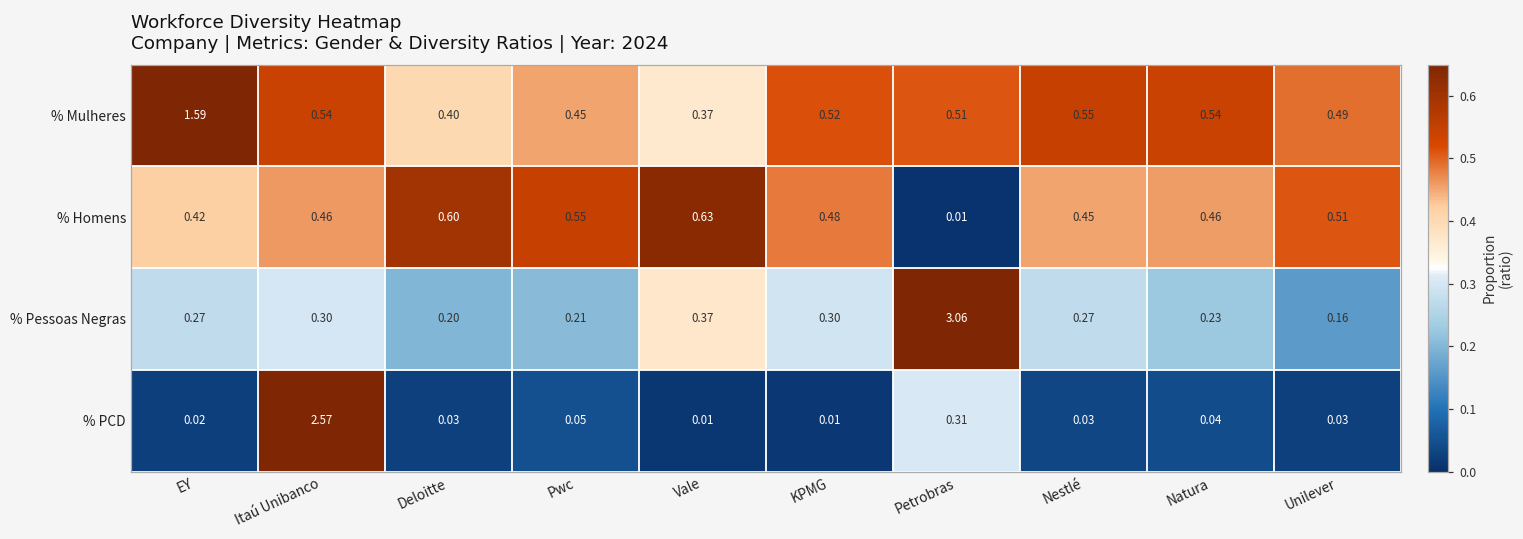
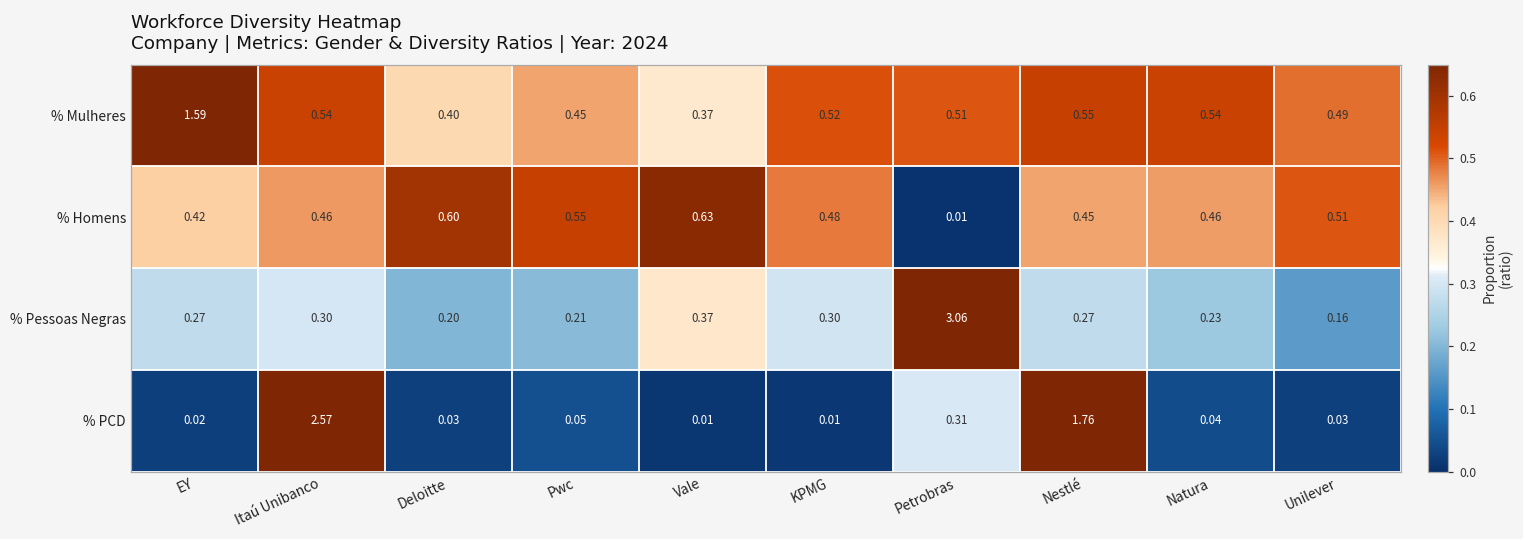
  {
    "% Mulheres": {
      "EY": 1.59,
      "Itaú Unibanco": 0.54,
      "Deloitte": 0.40,
      "Pwc": 0.45,
      "Vale": 0.37,
      "KPMG": 0.52,
      "Petrobras": 0.51,
      "Nestlé": 0.55,
      "Natura": 0.54,
      "Unilever": 0.49
    },
    "% Homens": {
      "EY": 0.42,
      "Itaú Unibanco": 0.46,
      "Deloitte": 0.60,
      "Pwc": 0.55,
      "Vale": 0.63,
      "KPMG": 0.48,
      "Petrobras": 0.01,
      "Nestlé": 0.45,
      "Natura": 0.46,
      "Unilever": 0.51
    },
    "% Pessoas Negras": {
      "EY": 0.27,
      "Itaú Unibanco": 0.30,
      "Deloitte": 0.20,
      "Pwc": 0.21,
      "Vale": 0.37,
      "KPMG": 0.30,
      "Petrobras": 3.06,
      "Nestlé": 0.27,
      "Natura": 0.23,
      "Unilever": 0.16
    },
    "% PCD": {
      "EY": 0.02,
      "Itaú Unibanco": 2.57,
      "Deloitte": 0.03,
      "Pwc": 0.05,
      "Vale": 0.01,
      "KPMG": 0.01,
      "Petrobras": 0.31,
-     "Nestlé": 0.03,
+     "Nestlé": 1.76,
      "Natura": 0.04,
      "Unilever": 0.03
    }
  }
